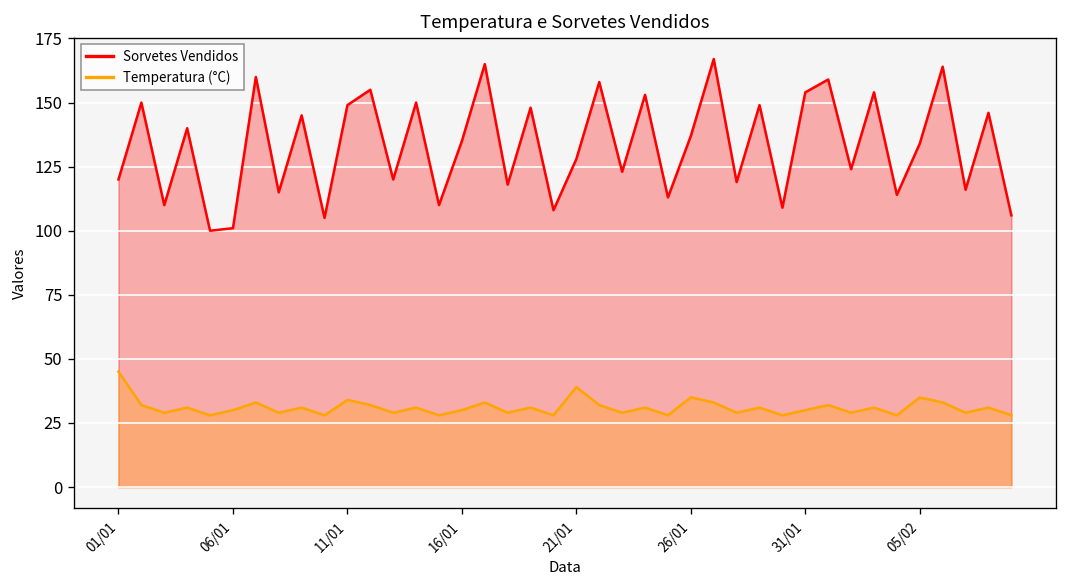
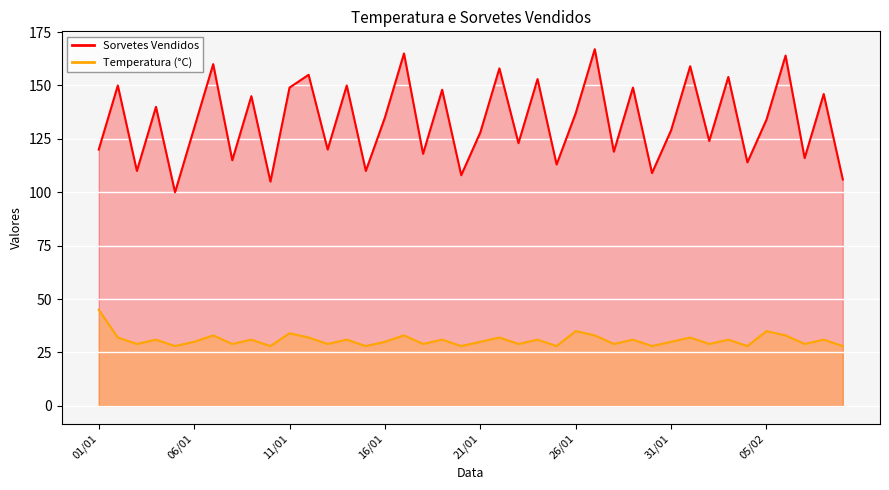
  {
    "Sorvetes Vendidos": {
      "01/01": 120,
-     "06/01": 101,
+     "06/01": 130,
      "11/01": 149,
      "16/01": 135,
      "21/01": 128,
      "26/01": 137,
-     "31/01": 154,
+     "31/01": 129,
      "05/02": 134
    },
    "Temperatura (°C)": {
      "01/01": 45,
      "06/01": 30,
      "11/01": 34,
      "16/01": 30,
-     "21/01": 39,
+     "21/01": 30,
      "26/01": 35,
      "31/01": 30,
      "05/02": 35
    }
  }
